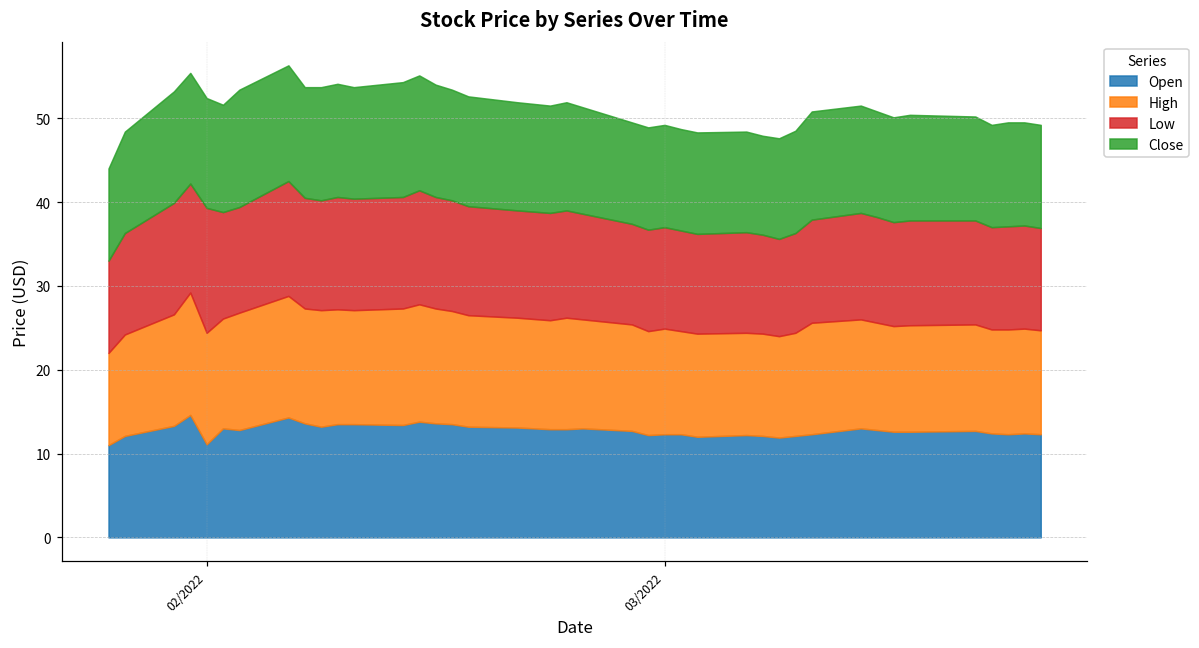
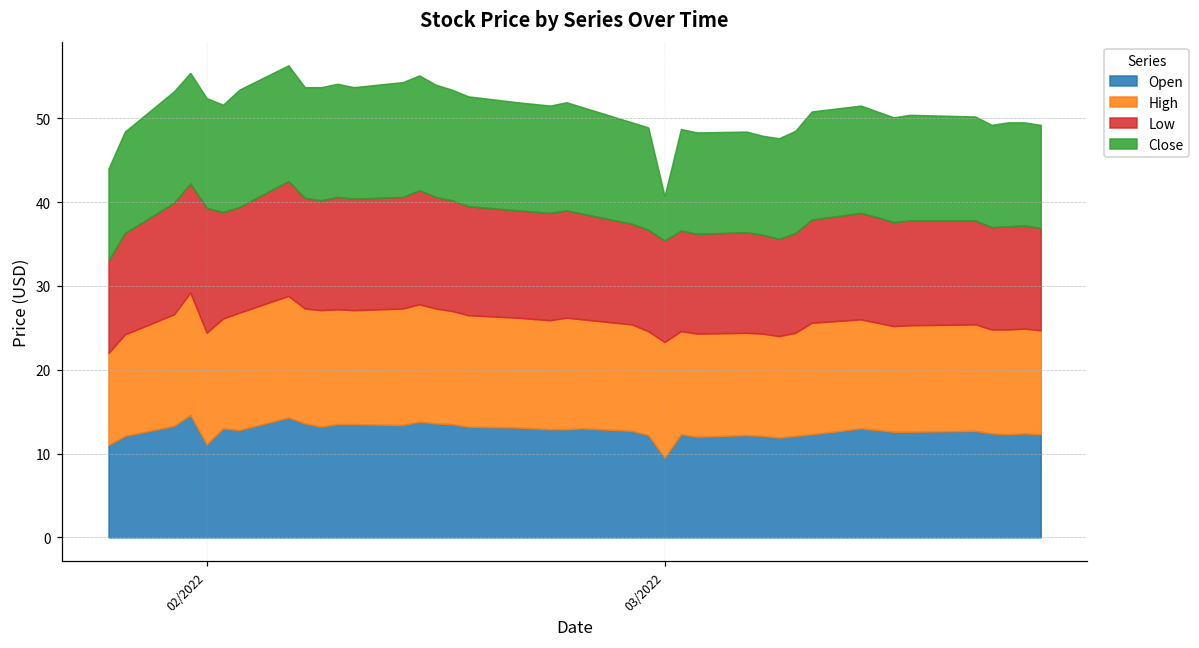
  {
    "Open": {
      "02/2022": 11,
-     "03/2022": 12
+     "03/2022": 10
    },
    "High": {
      "02/2022": 13,
-     "03/2022": 13
+     "03/2022": 14
    },
    "Low": {
      "02/2022": 15,
      "03/2022": 12
    },
    "Close": {
      "02/2022": 13,
-     "03/2022": 12
+     "03/2022": 5
    }
  }
